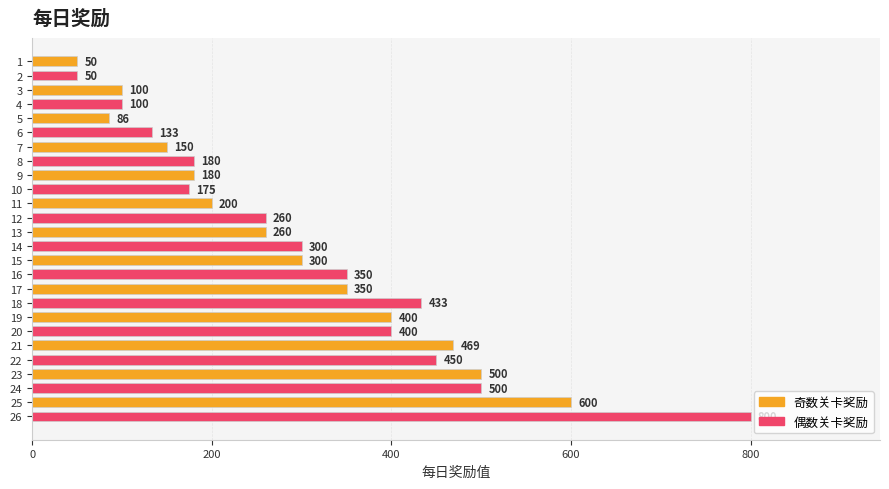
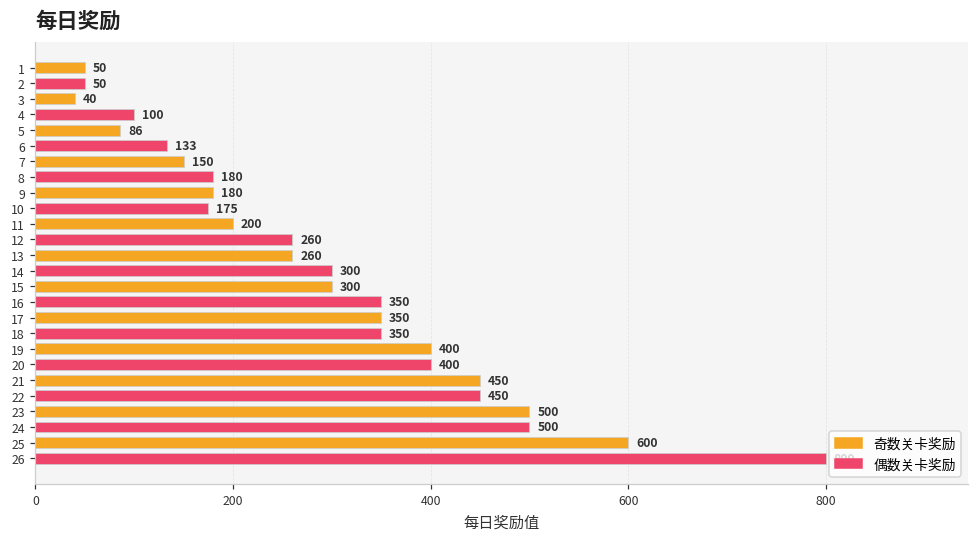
  {
    "1": 50,
    "2": 50,
-   "3": 100,
+   "3": 40,
    "4": 100,
    "5": 86,
    "6": 133,
    "7": 150,
    "8": 180,
    "9": 180,
    "10": 175,
    "11": 200,
    "12": 260,
    "13": 260,
    "14": 300,
    "15": 300,
    "16": 350,
    "17": 350,
-   "18": 433,
+   "18": 350,
    "19": 400,
    "20": 400,
-   "21": 469,
+   "21": 450,
    "22": 450,
    "23": 500,
    "24": 500,
    "25": 600
  }
